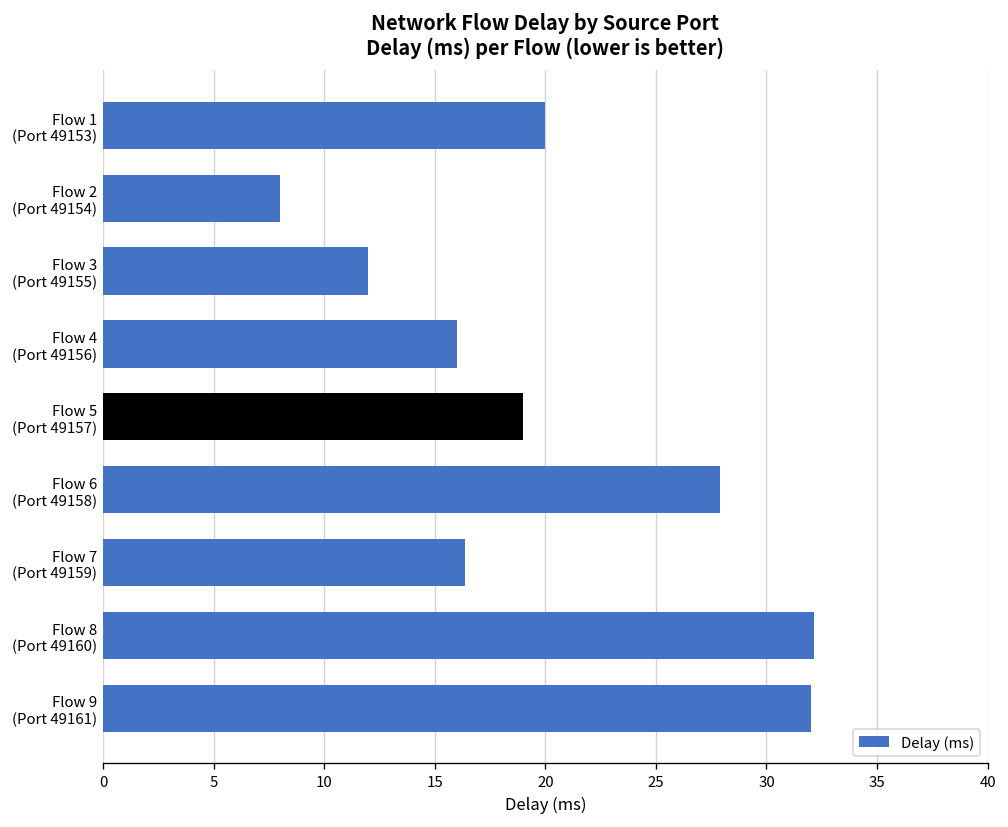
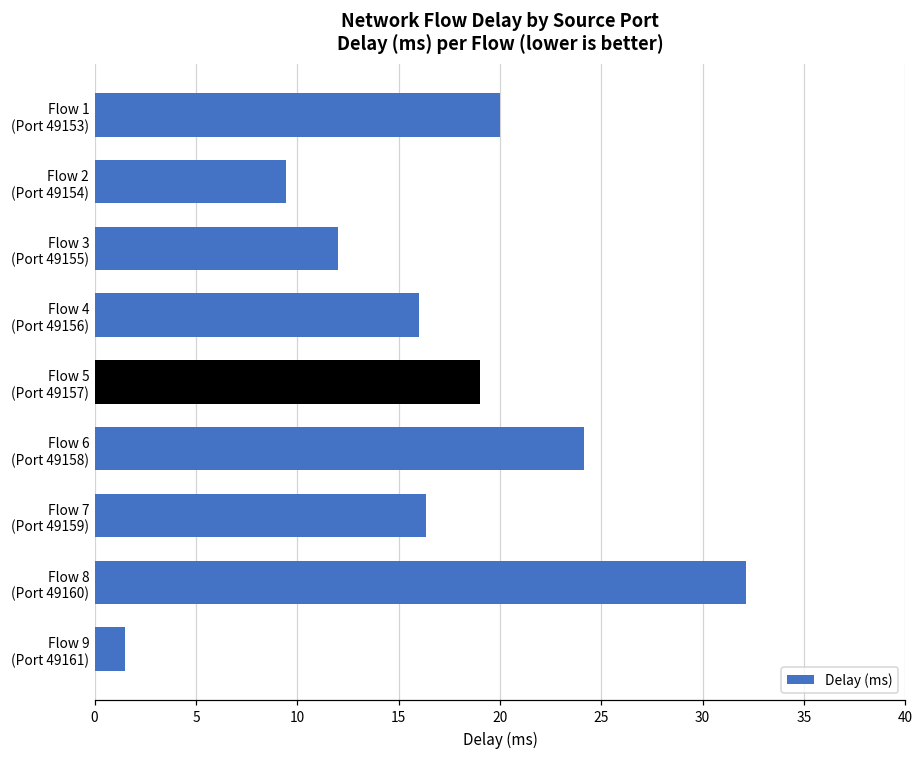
  {
    "Flow 1 (Port 49153)": 20.0,
-   "Flow 2 (Port 49154)": 8.0,
+   "Flow 2 (Port 49154)": 9.5,
    "Flow 3 (Port 49155)": 12.0,
    "Flow 4 (Port 49156)": 16.0,
    "Flow 5 (Port 49157)": 19.0,
-   "Flow 6 (Port 49158)": 27.9,
+   "Flow 6 (Port 49158)": 24.1,
    "Flow 7 (Port 49159)": 16.4,
    "Flow 8 (Port 49160)": 32.1,
-   "Flow 9 (Port 49161)": 32.0
+   "Flow 9 (Port 49161)": 1.5
  }
